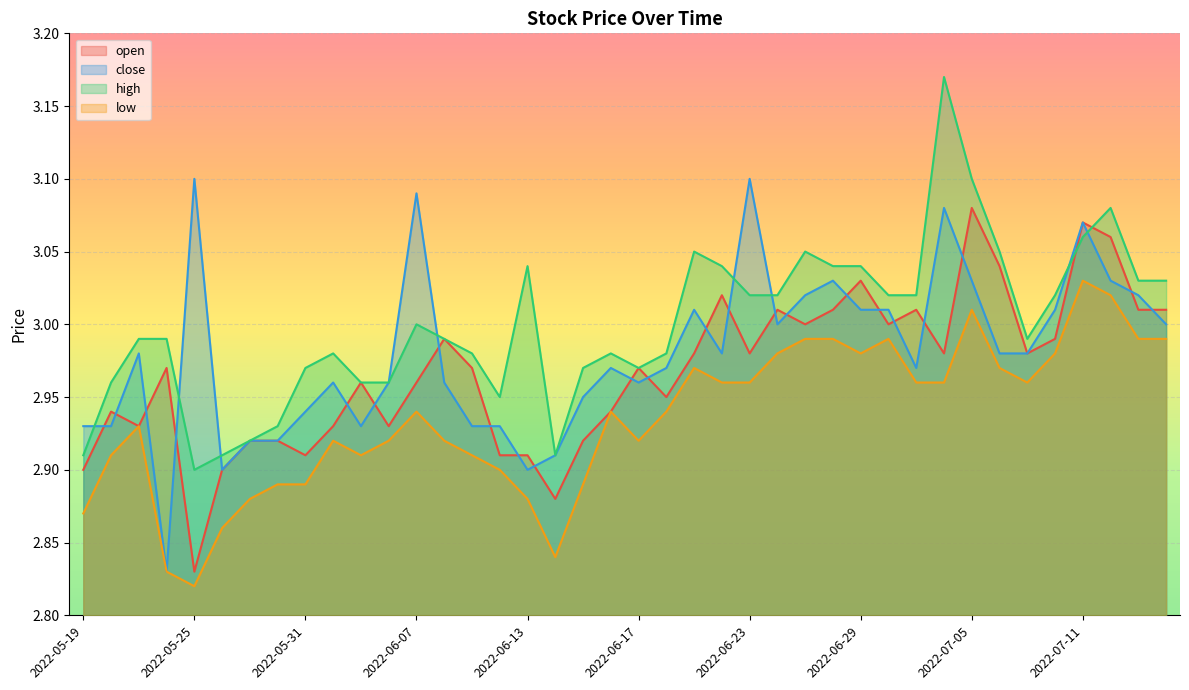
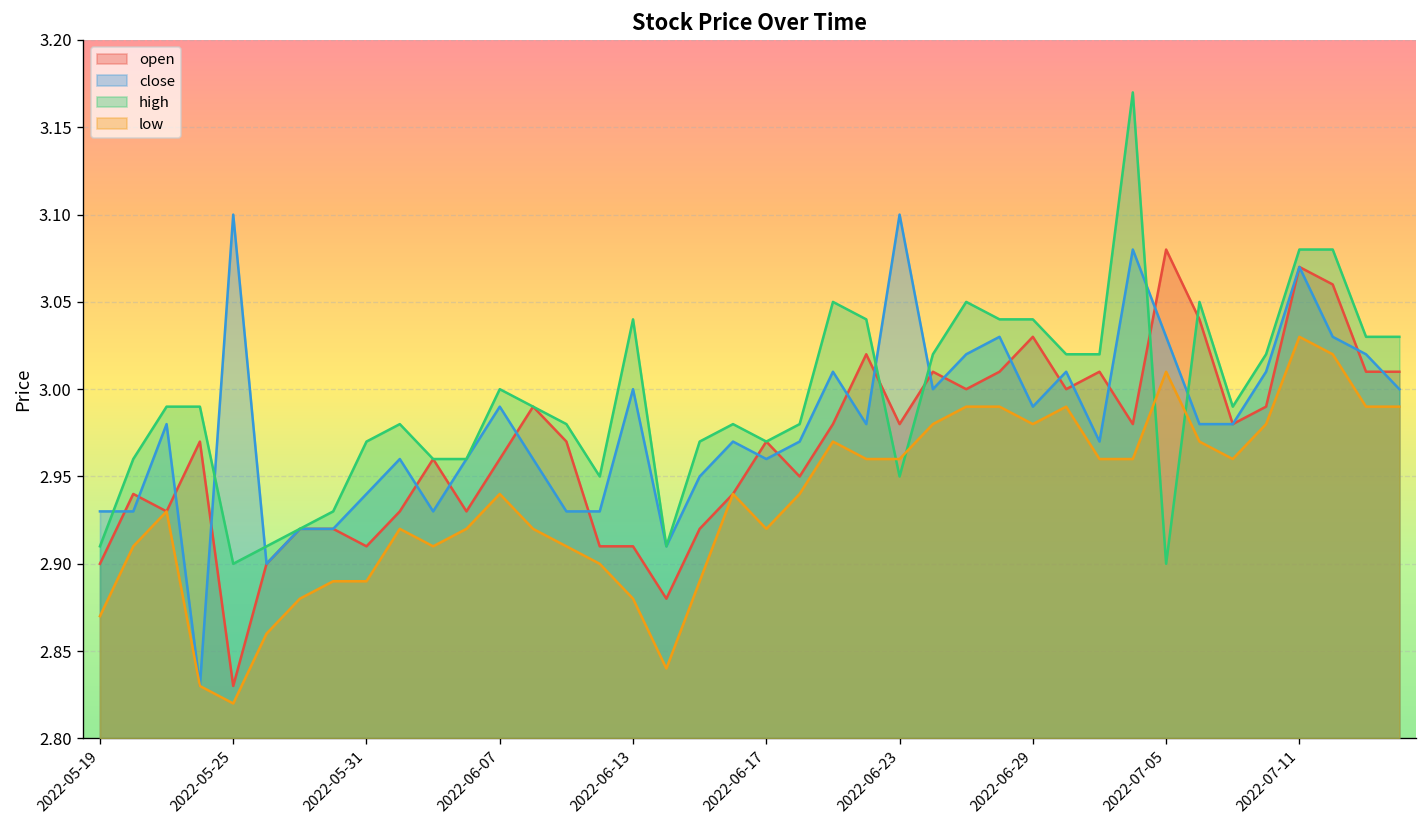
  {
    "close": {
      "2022-05-19": 2.93,
      "2022-05-25": 3.10,
      "2022-05-31": 2.94,
-     "2022-06-07": 3.09,
-     "2022-06-13": 2.9,
+     "2022-06-07": 2.99,
+     "2022-06-13": 3.0,
      "2022-06-17": 2.96,
      "2022-06-23": 3.10,
-     "2022-06-29": 3.01,
+     "2022-06-29": 2.99,
      "2022-07-05": 3.03
    },
    "high": {
      "2022-05-19": 2.91,
      "2022-05-25": 2.90,
      "2022-05-31": 2.97,
      "2022-06-07": 3.00,
      "2022-06-13": 3.04,
-     "2022-06-23": 3.02,
+     "2022-06-23": 2.95,
      "2022-06-29": 3.04,
-     "2022-07-05": 3.1,
-     "2022-07-11": 3.06
+     "2022-07-05": 2.9,
+     "2022-07-11": 3.08
    }
  }
